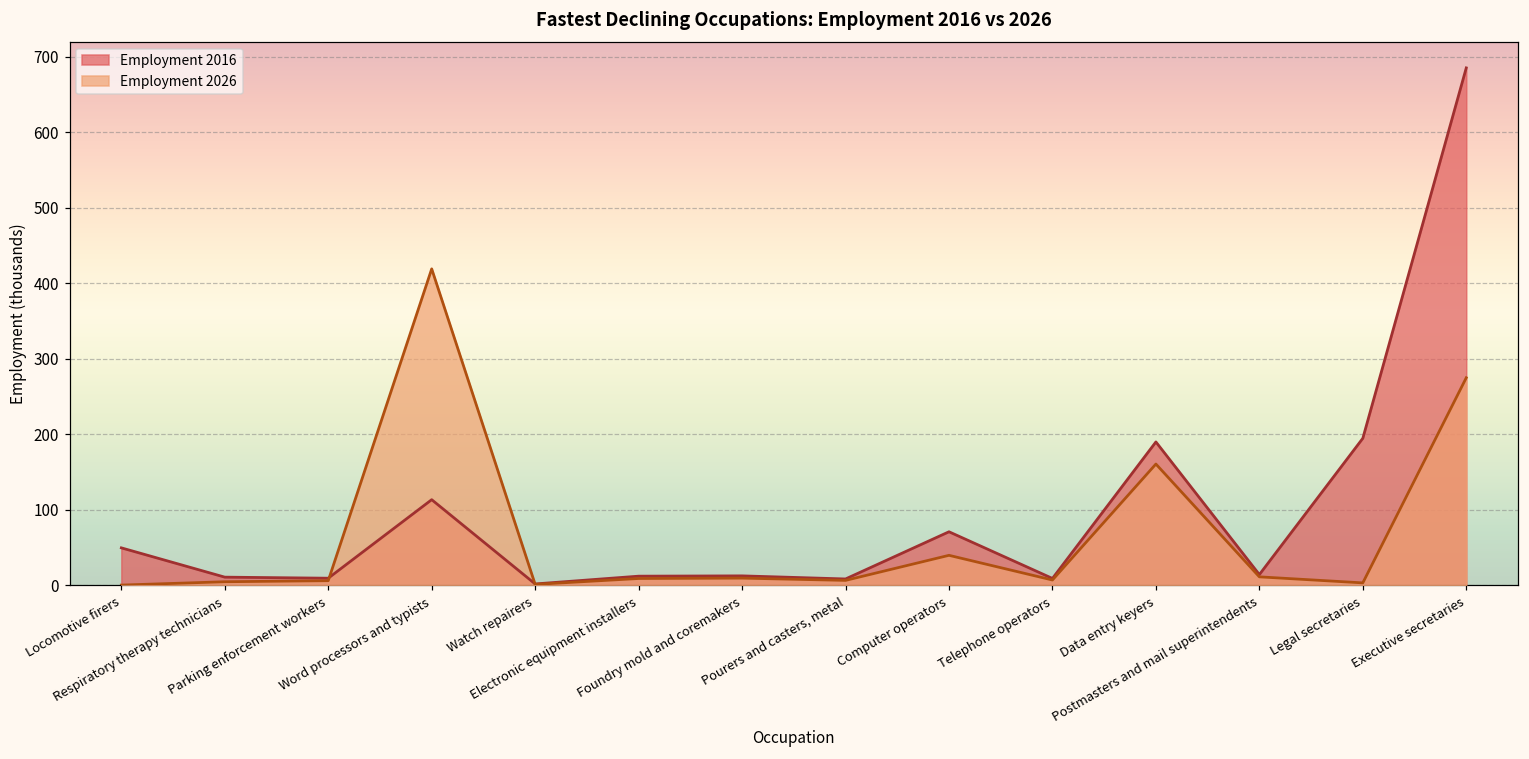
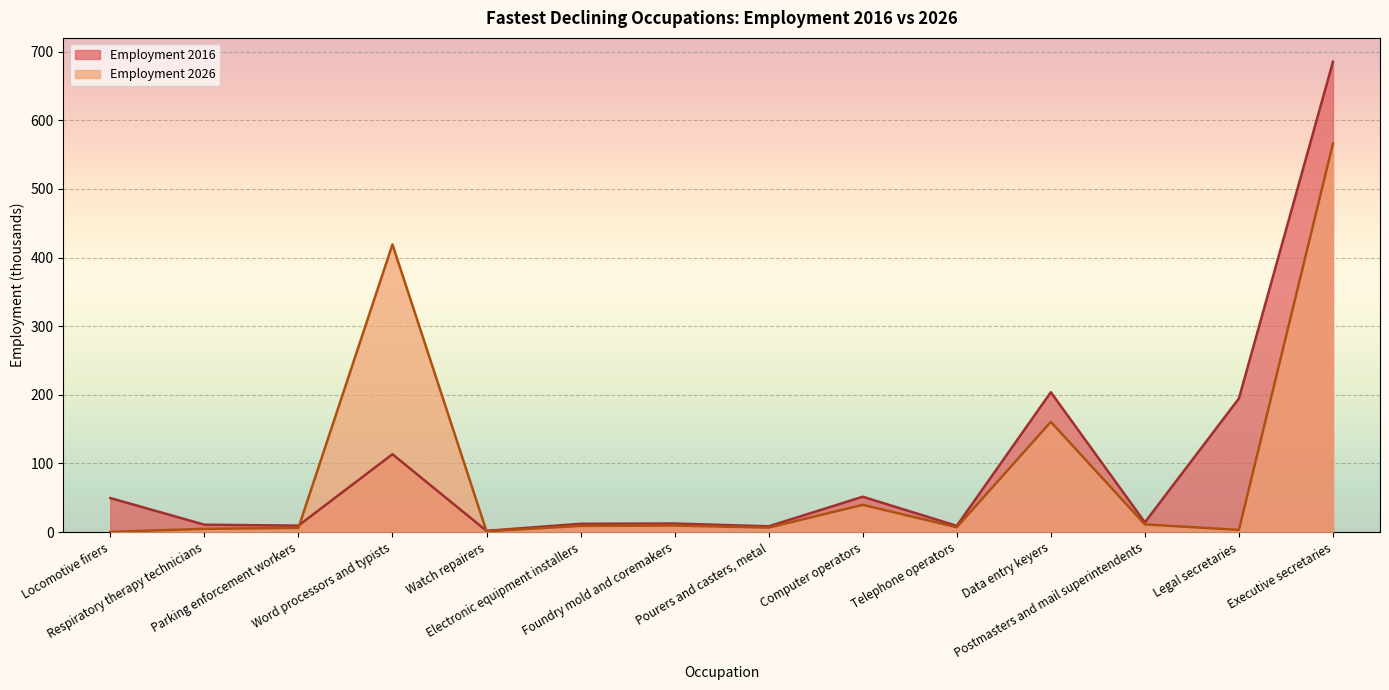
  {
    "Employment 2016": {
      "Locomotive firers": 50,
      "Respiratory therapy technicians": 10,
      "Word processors and typists": 110,
-     "Computer operators": 70,
-     "Data entry keyers": 190,
+     "Computer operators": 50,
+     "Data entry keyers": 200,
      "Legal secretaries": 190,
      "Executive secretaries": 690
    },
    "Employment 2026": {
      "Locomotive firers": 0,
      "Respiratory therapy technicians": 0,
      "Word processors and typists": 420,
      "Computer operators": 40,
      "Data entry keyers": 160,
      "Legal secretaries": 0,
-     "Executive secretaries": 270
+     "Executive secretaries": 570
    }
  }
